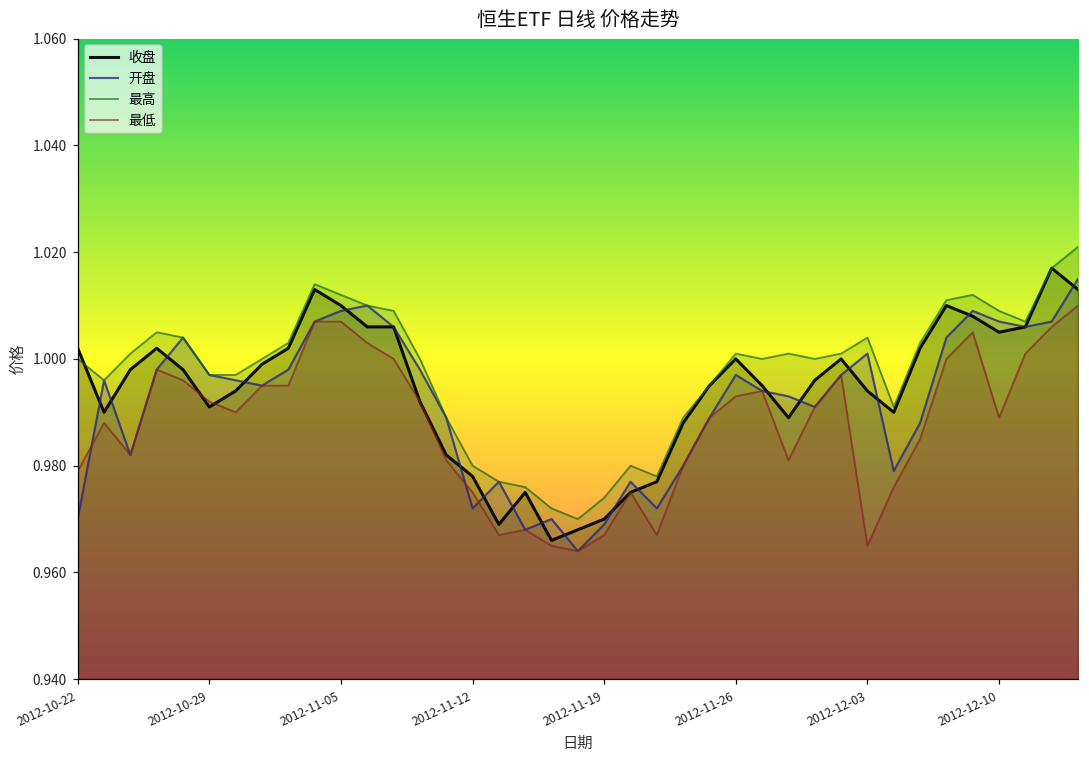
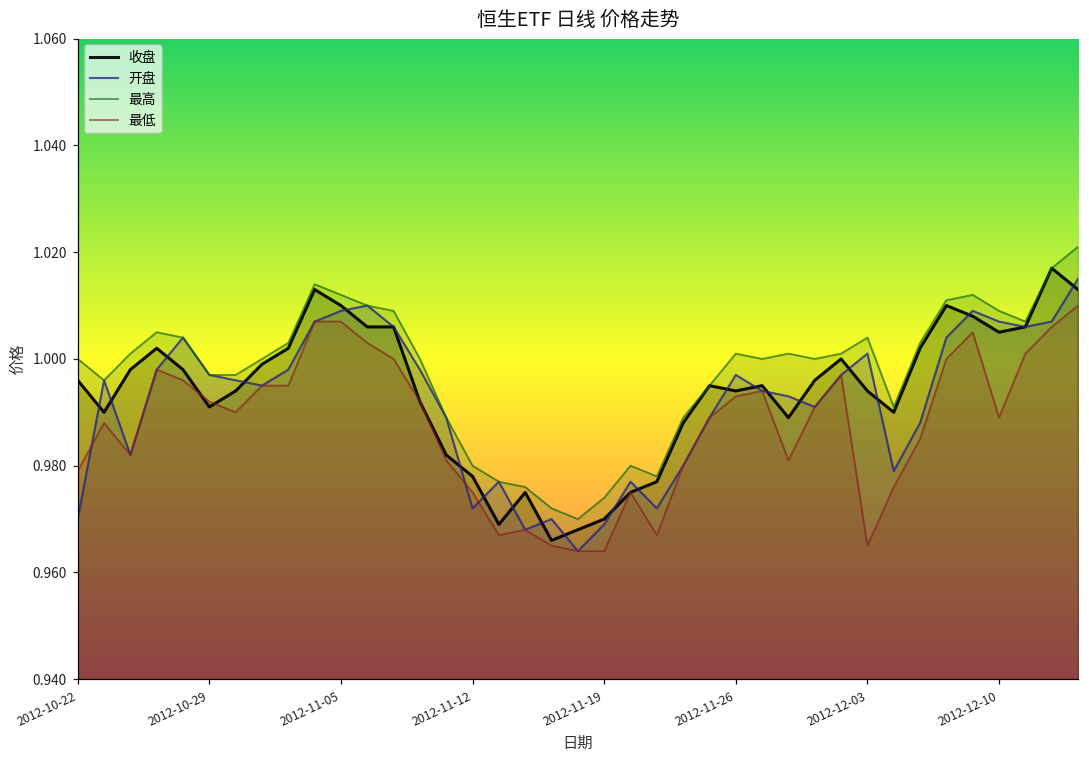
  {
    "收盘": {
-     "2012-10-22": 1.002,
+     "2012-10-22": 0.996,
      "2012-10-29": 0.991,
      "2012-11-05": 1.010,
      "2012-11-12": 0.978,
      "2012-11-19": 0.970,
-     "2012-11-26": 1.000,
+     "2012-11-26": 0.994,
      "2012-12-03": 0.994,
      "2012-12-10": 1.005
    },
    "开盘": {
      "2012-10-22": 0.970,
      "2012-11-05": 1.009,
      "2012-11-12": 0.972,
      "2012-11-19": 0.969,
      "2012-11-26": 0.997,
      "2012-12-03": 1.001,
      "2012-12-10": 1.007
    },
    "最高": {
      "2012-10-22": 1.000,
      "2012-11-05": 1.012,
      "2012-11-12": 0.980,
      "2012-11-19": 0.974,
      "2012-11-26": 1.001,
      "2012-12-03": 1.004,
      "2012-12-10": 1.009
    },
    "最低": {
      "2012-10-22": 0.979,
      "2012-10-29": 0.992,
      "2012-11-05": 1.007,
      "2012-11-12": 0.975,
-     "2012-11-19": 0.967,
+     "2012-11-19": 0.964,
      "2012-11-26": 0.993,
      "2012-12-03": 0.965,
      "2012-12-10": 0.989
    }
  }
